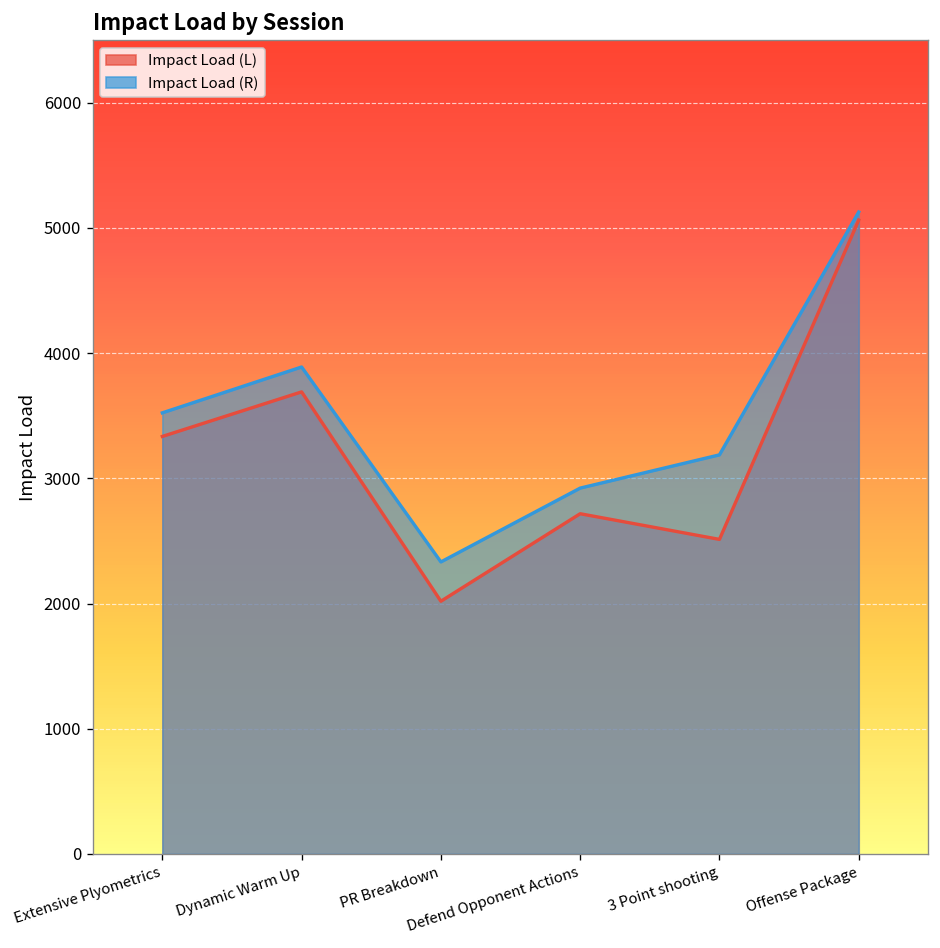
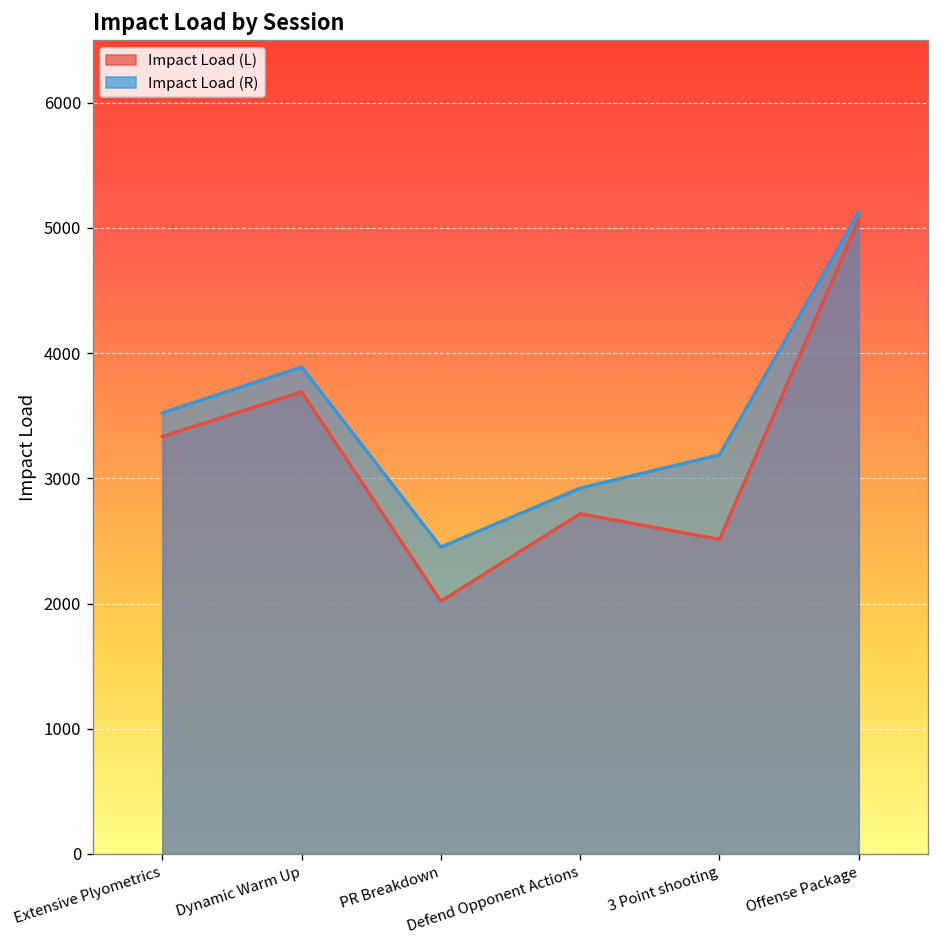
  {
    "Impact Load (L)": {
      "Extensive Plyometrics": 3330,
      "Dynamic Warm Up": 3690,
      "PR Breakdown": 2020,
      "Defend Opponent Actions": 2720,
      "3 Point shooting": 2510,
      "Offense Package": 5060
    },
    "Impact Load (R)": {
      "Extensive Plyometrics": 3520,
      "Dynamic Warm Up": 3890,
-     "PR Breakdown": 2330,
+     "PR Breakdown": 2450,
      "Defend Opponent Actions": 2920,
      "3 Point shooting": 3190,
      "Offense Package": 5130
    }
  }
